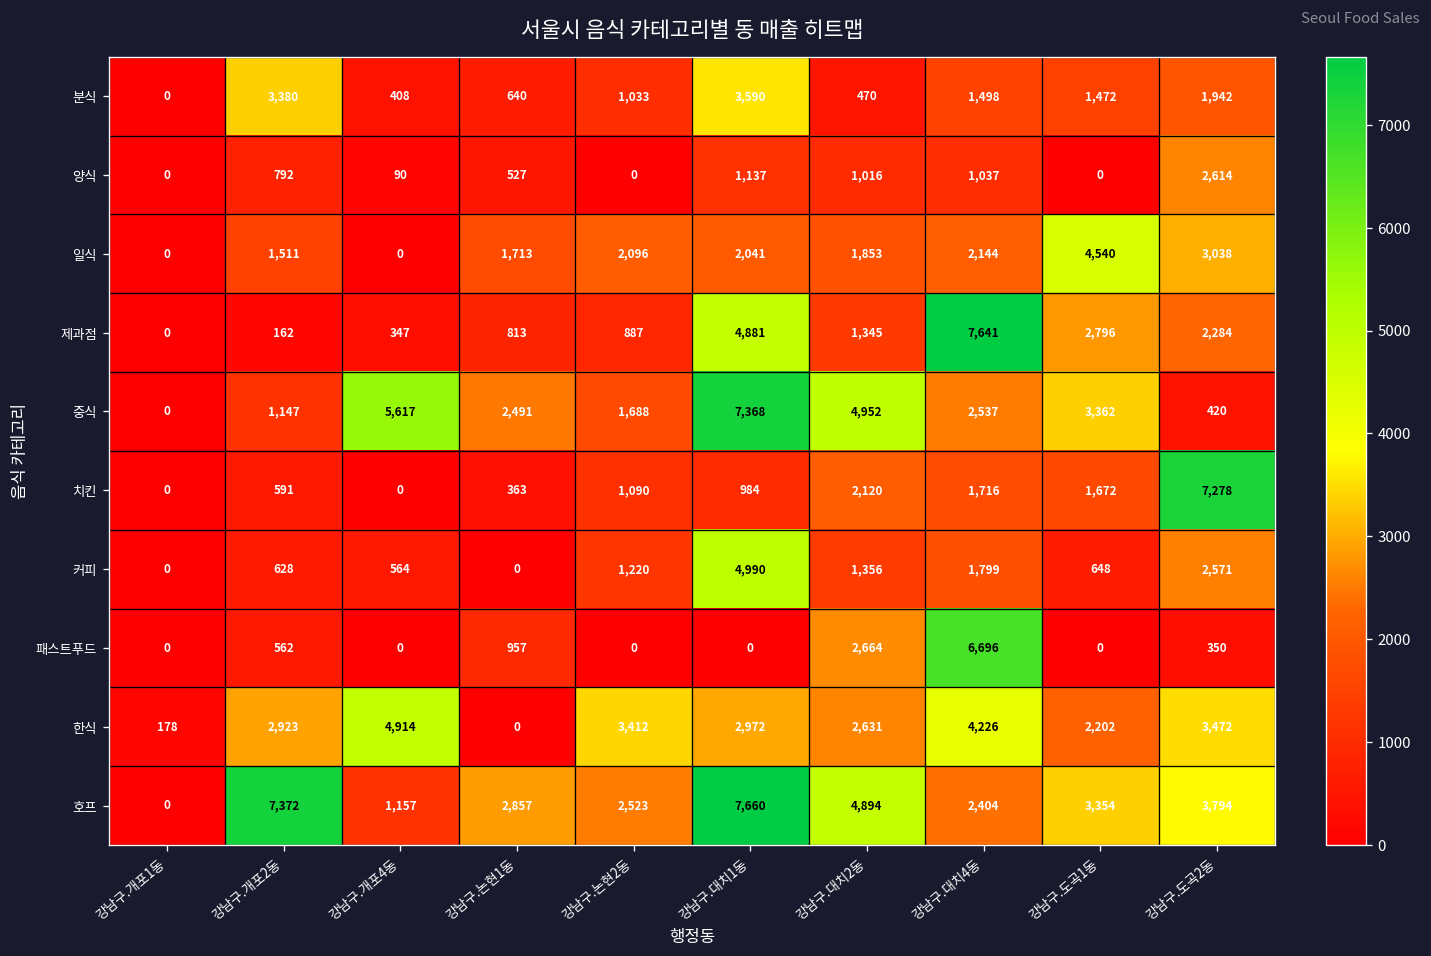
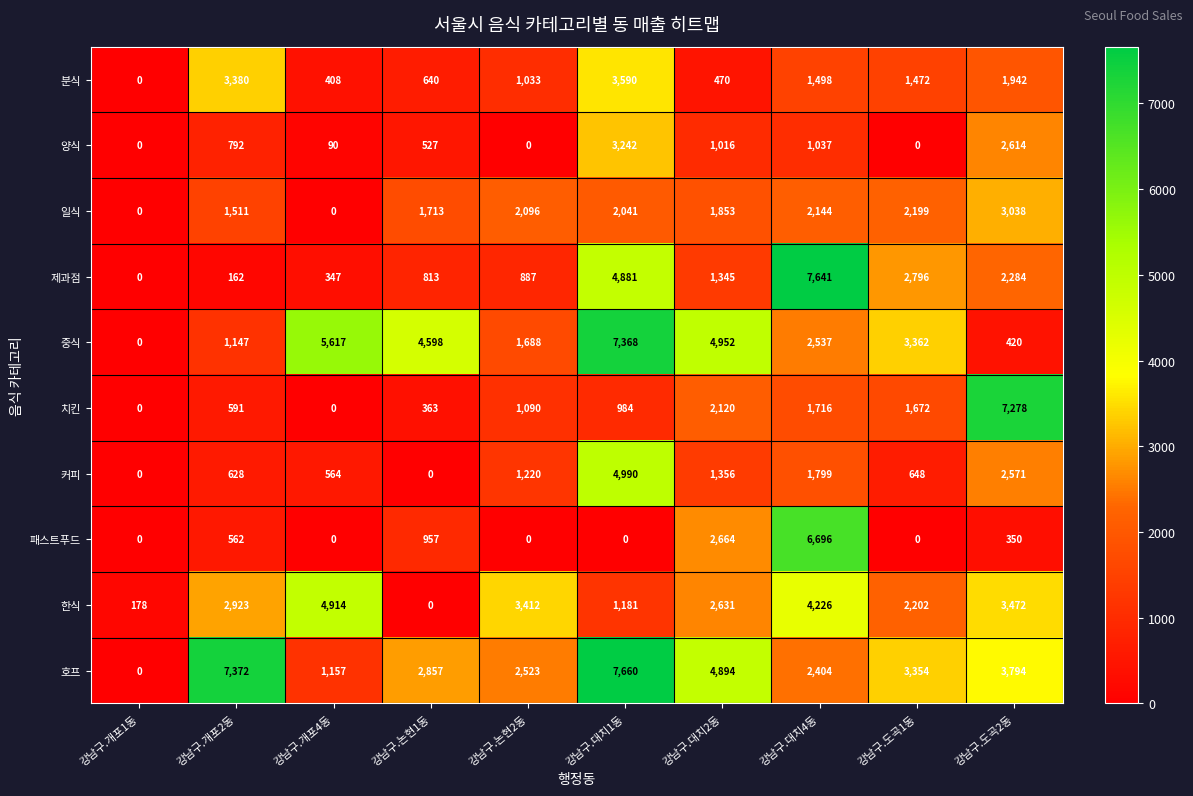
  {
    "분식": {
      "강남구.개포1동": "0",
      "강남구.개포2동": "3,380",
      "강남구.개포4동": "408",
      "강남구.논현1동": "640",
      "강남구.논현2동": "1,033",
      "강남구.대치1동": "3,590",
      "강남구.대치2동": "470",
      "강남구.대치4동": "1,498",
      "강남구.도곡1동": "1,472",
      "강남구.도곡2동": "1,942"
    },
    "양식": {
      "강남구.개포1동": "0",
      "강남구.개포2동": "792",
      "강남구.개포4동": "90",
      "강남구.논현1동": "527",
      "강남구.논현2동": "0",
-     "강남구.대치1동": "1,137",
+     "강남구.대치1동": "3,242",
      "강남구.대치2동": "1,016",
      "강남구.대치4동": "1,037",
      "강남구.도곡1동": "0",
      "강남구.도곡2동": "2,614"
    },
    "일식": {
      "강남구.개포1동": "0",
      "강남구.개포2동": "1,511",
      "강남구.개포4동": "0",
      "강남구.논현1동": "1,713",
      "강남구.논현2동": "2,096",
      "강남구.대치1동": "2,041",
      "강남구.대치2동": "1,853",
      "강남구.대치4동": "2,144",
-     "강남구.도곡1동": "4,540",
+     "강남구.도곡1동": "2,199",
      "강남구.도곡2동": "3,038"
    },
    "제과점": {
      "강남구.개포1동": "0",
      "강남구.개포2동": "162",
      "강남구.개포4동": "347",
      "강남구.논현1동": "813",
      "강남구.논현2동": "887",
      "강남구.대치1동": "4,881",
      "강남구.대치2동": "1,345",
      "강남구.대치4동": "7,641",
      "강남구.도곡1동": "2,796",
      "강남구.도곡2동": "2,284"
    },
    "중식": {
      "강남구.개포1동": "0",
      "강남구.개포2동": "1,147",
      "강남구.개포4동": "5,617",
-     "강남구.논현1동": "2,491",
+     "강남구.논현1동": "4,598",
      "강남구.논현2동": "1,688",
      "강남구.대치1동": "7,368",
      "강남구.대치2동": "4,952",
      "강남구.대치4동": "2,537",
      "강남구.도곡1동": "3,362",
      "강남구.도곡2동": "420"
    },
    "치킨": {
      "강남구.개포1동": "0",
      "강남구.개포2동": "591",
      "강남구.개포4동": "0",
      "강남구.논현1동": "363",
      "강남구.논현2동": "1,090",
      "강남구.대치1동": "984",
      "강남구.대치2동": "2,120",
      "강남구.대치4동": "1,716",
      "강남구.도곡1동": "1,672",
      "강남구.도곡2동": "7,278"
    },
    "커피": {
      "강남구.개포1동": "0",
      "강남구.개포2동": "628",
      "강남구.개포4동": "564",
      "강남구.논현1동": "0",
      "강남구.논현2동": "1,220",
      "강남구.대치1동": "4,990",
      "강남구.대치2동": "1,356",
      "강남구.대치4동": "1,799",
      "강남구.도곡1동": "648",
      "강남구.도곡2동": "2,571"
    },
    "패스트푸드": {
      "강남구.개포1동": "0",
      "강남구.개포2동": "562",
      "강남구.개포4동": "0",
      "강남구.논현1동": "957",
      "강남구.논현2동": "0",
      "강남구.대치1동": "0",
      "강남구.대치2동": "2,664",
      "강남구.대치4동": "6,696",
      "강남구.도곡1동": "0",
      "강남구.도곡2동": "350"
    },
    "한식": {
      "강남구.개포1동": "178",
      "강남구.개포2동": "2,923",
      "강남구.개포4동": "4,914",
      "강남구.논현1동": "0",
      "강남구.논현2동": "3,412",
-     "강남구.대치1동": "2,972",
+     "강남구.대치1동": "1,181",
      "강남구.대치2동": "2,631",
      "강남구.대치4동": "4,226",
      "강남구.도곡1동": "2,202",
      "강남구.도곡2동": "3,472"
    },
    "호프": {
      "강남구.개포1동": "0",
      "강남구.개포2동": "7,372",
      "강남구.개포4동": "1,157",
      "강남구.논현1동": "2,857",
      "강남구.논현2동": "2,523",
      "강남구.대치1동": "7,660",
      "강남구.대치2동": "4,894",
      "강남구.대치4동": "2,404",
      "강남구.도곡1동": "3,354",
      "강남구.도곡2동": "3,794"
    }
  }
